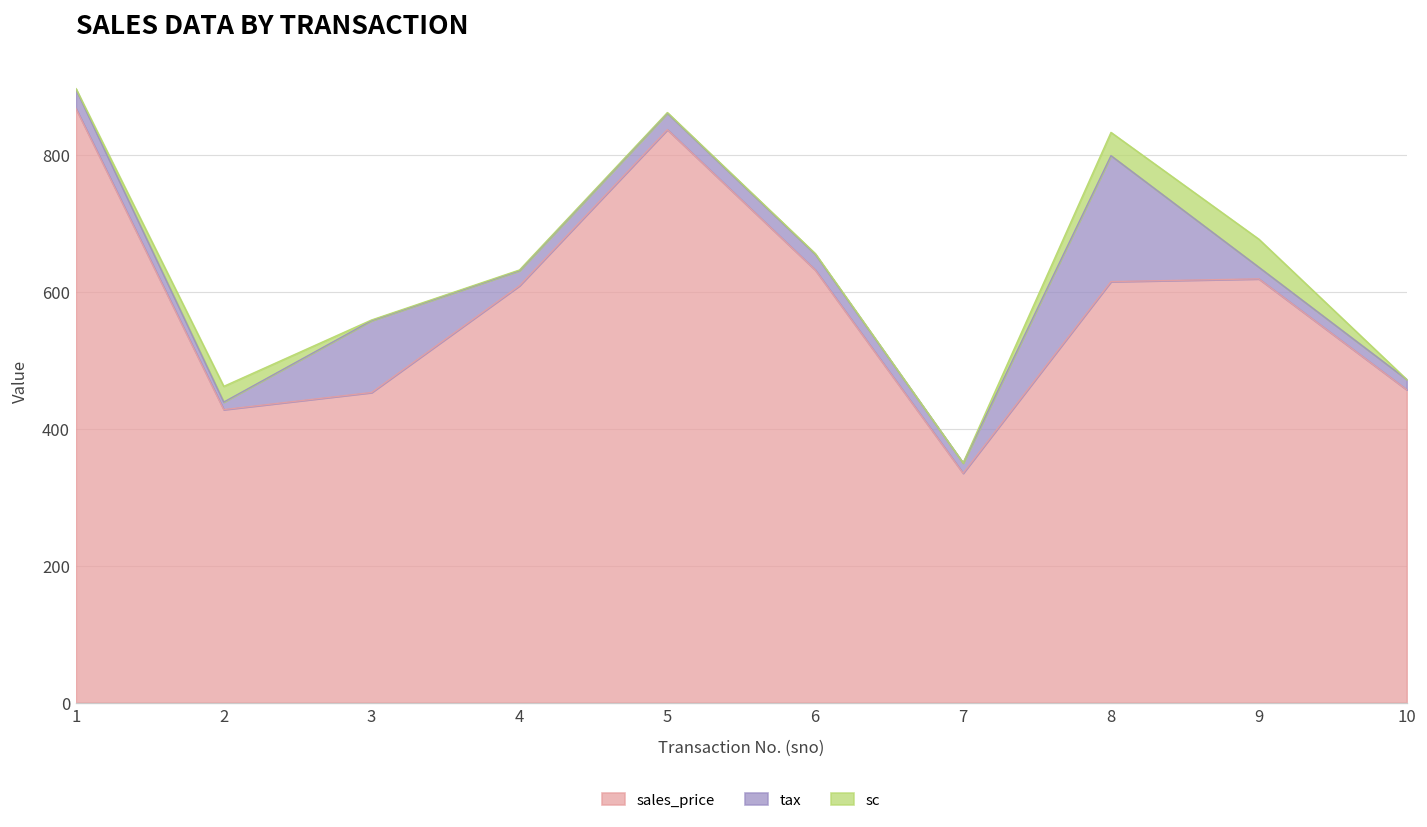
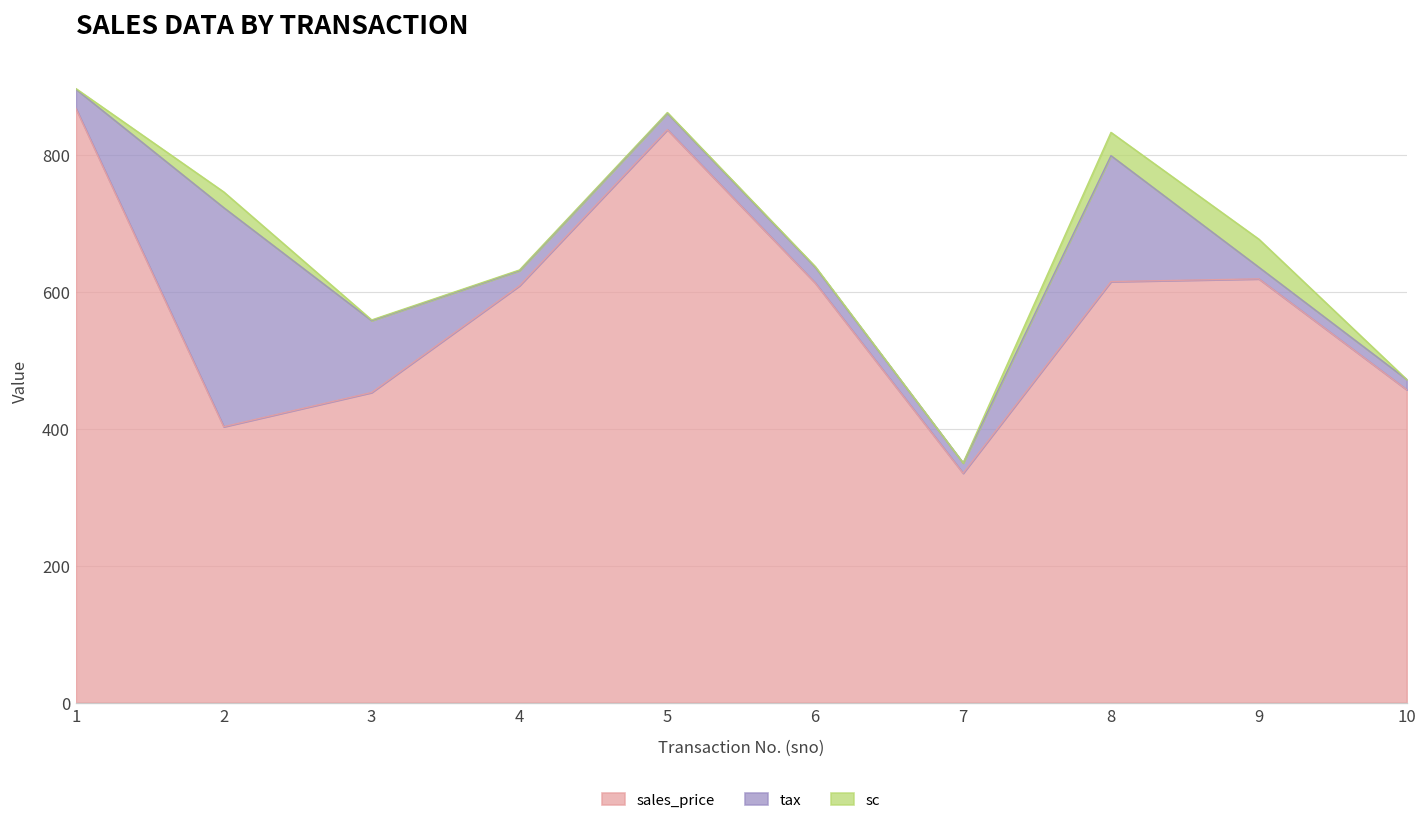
  {
    "sales_price": {
      "1": 870,
-     "2": 430,
+     "2": 400,
      "3": 450,
      "4": 610,
      "5": 840,
-     "6": 630,
+     "6": 610,
      "7": 340,
      "8": 620,
      "9": 620,
      "10": 460
    },
    "tax": {
-     "2": 10,
+     "2": 320,
      "8": 180,
      "9": 20
    },
    "sc": {
      "2": 20,
      "8": 30,
      "9": 40
    }
  }
